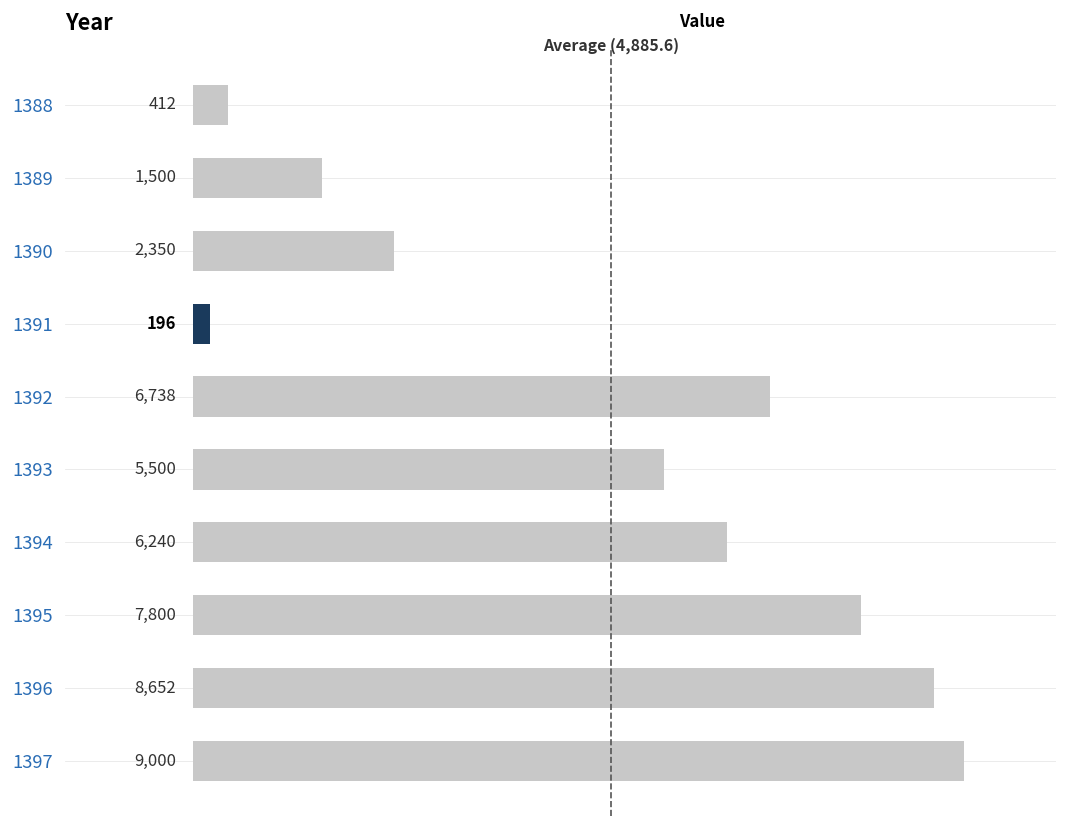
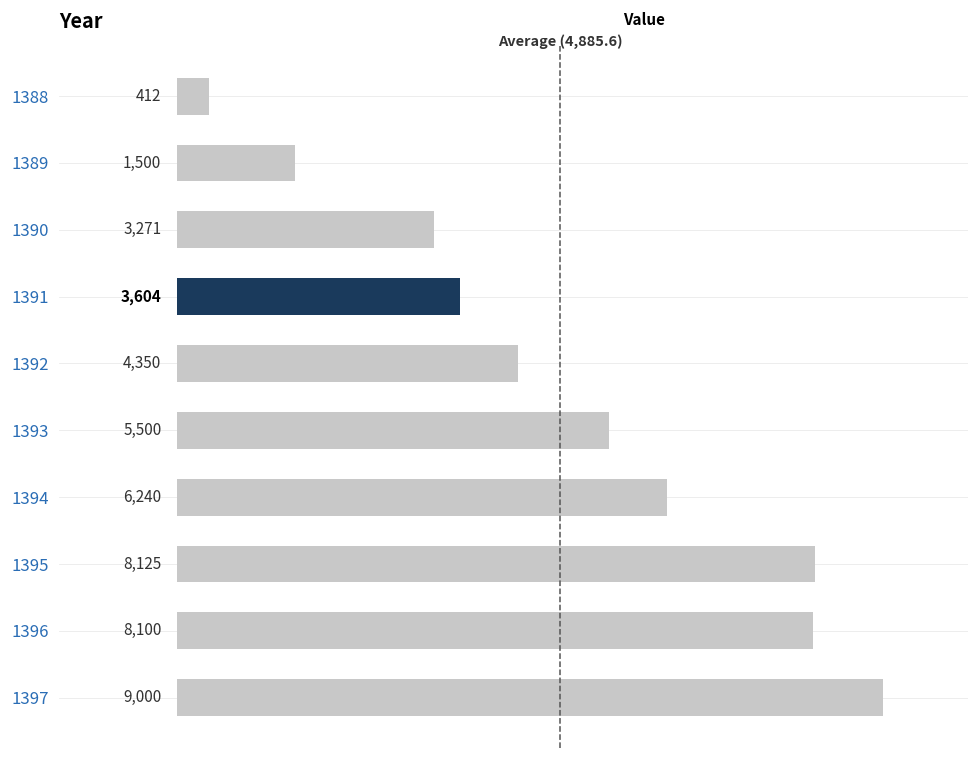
  {
-   "1390": "2,350",
-   "1391": "196",
-   "1392": "6,738",
-   "1395": "7,800",
-   "1396": "8,652"
+   "1390": "3,271",
+   "1391": "3,604",
+   "1392": "4,350",
+   "1395": "8,125",
+   "1396": "8,100"
  }
